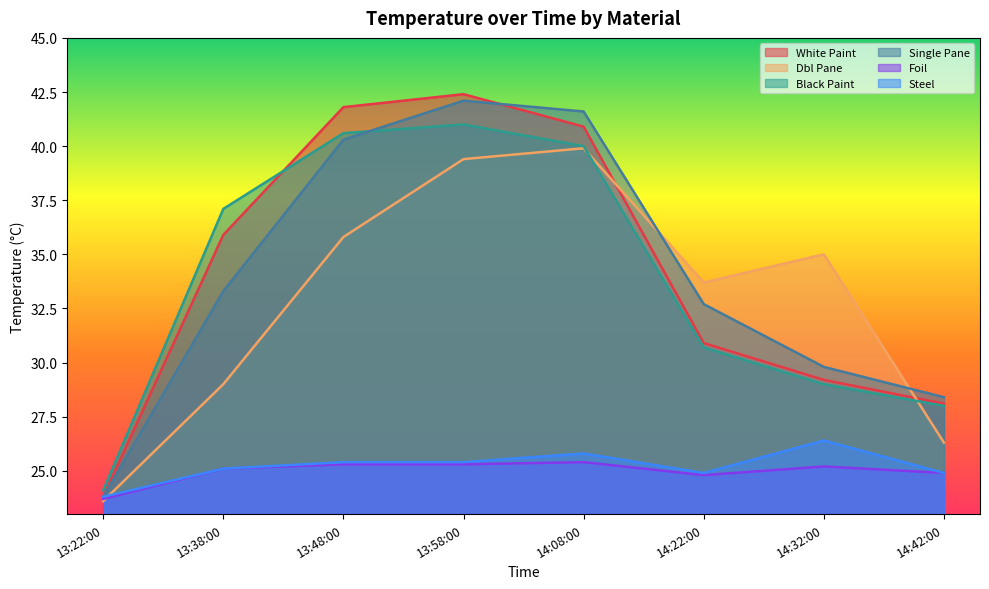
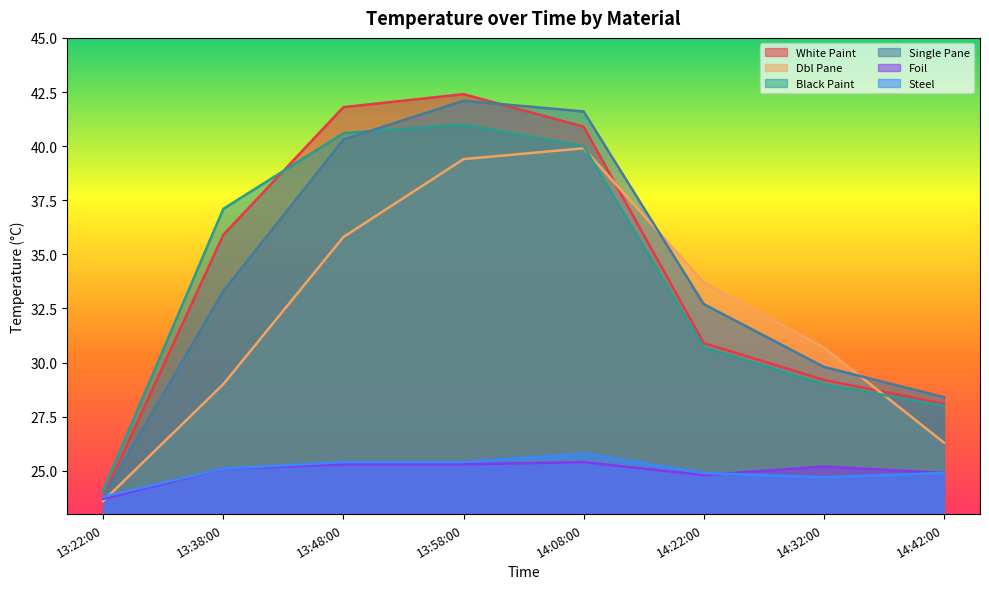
  {
    "White Paint": {
      "13:38:00": 35.9,
      "13:48:00": 41.8,
      "13:58:00": 42.4,
      "14:08:00": 40.9,
      "14:22:00": 30.9,
      "14:32:00": 29.2
    },
    "Dbl Pane": {
      "13:38:00": 29.0,
      "13:48:00": 35.8,
      "13:58:00": 39.4,
      "14:22:00": 33.7,
-     "14:32:00": 35.0,
+     "14:32:00": 30.7,
      "14:42:00": 26.3
    },
    "Foil": {
      "14:08:00": 25.4,
      "14:32:00": 25.2
    },
    "Steel": {
      "14:08:00": 25.8,
-     "14:32:00": 26.4
+     "14:32:00": 24.7
    }
  }
